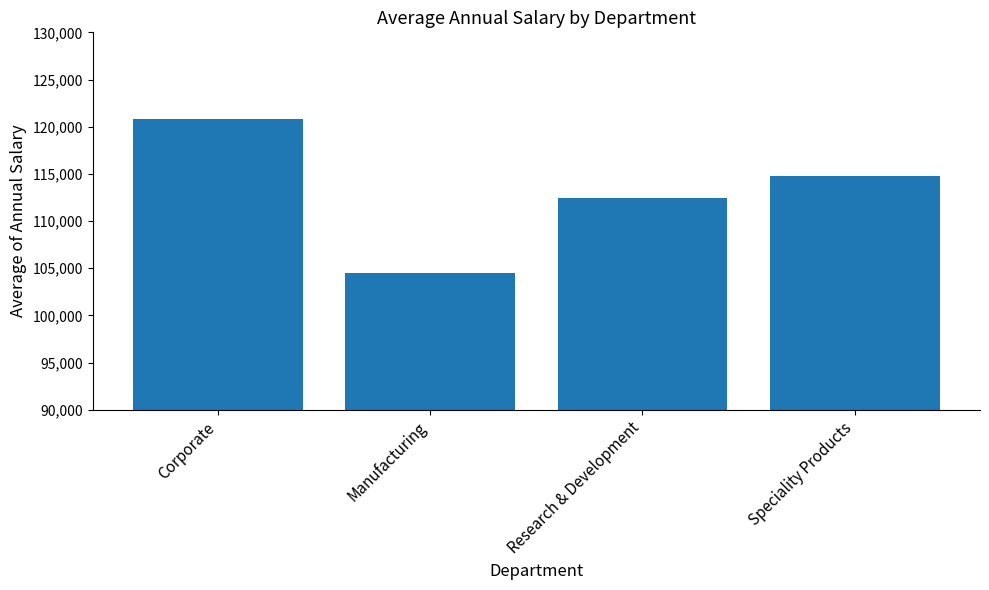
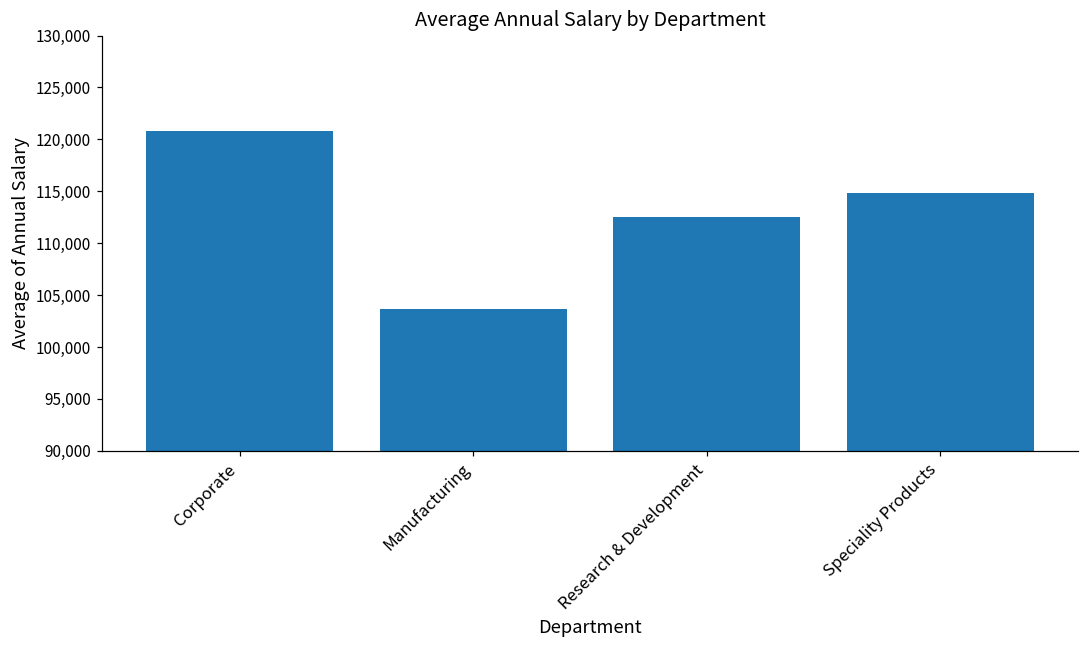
  {
    "Corporate": "121,000",
-   "Manufacturing": "105,000",
+   "Manufacturing": "104,000",
    "Research & Development": "112,000",
    "Speciality Products": "115,000"
  }
